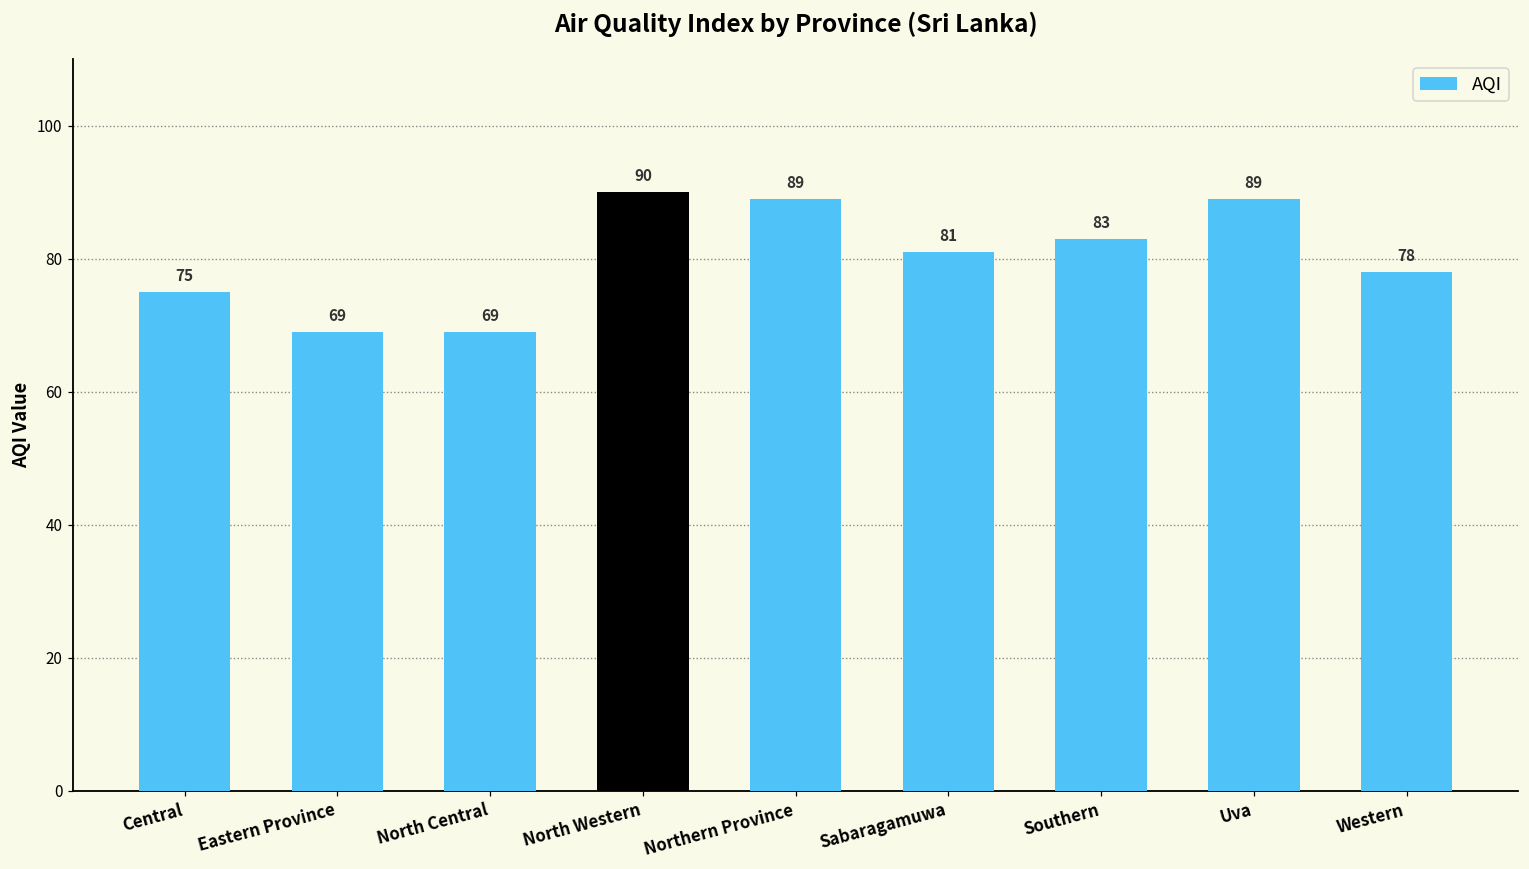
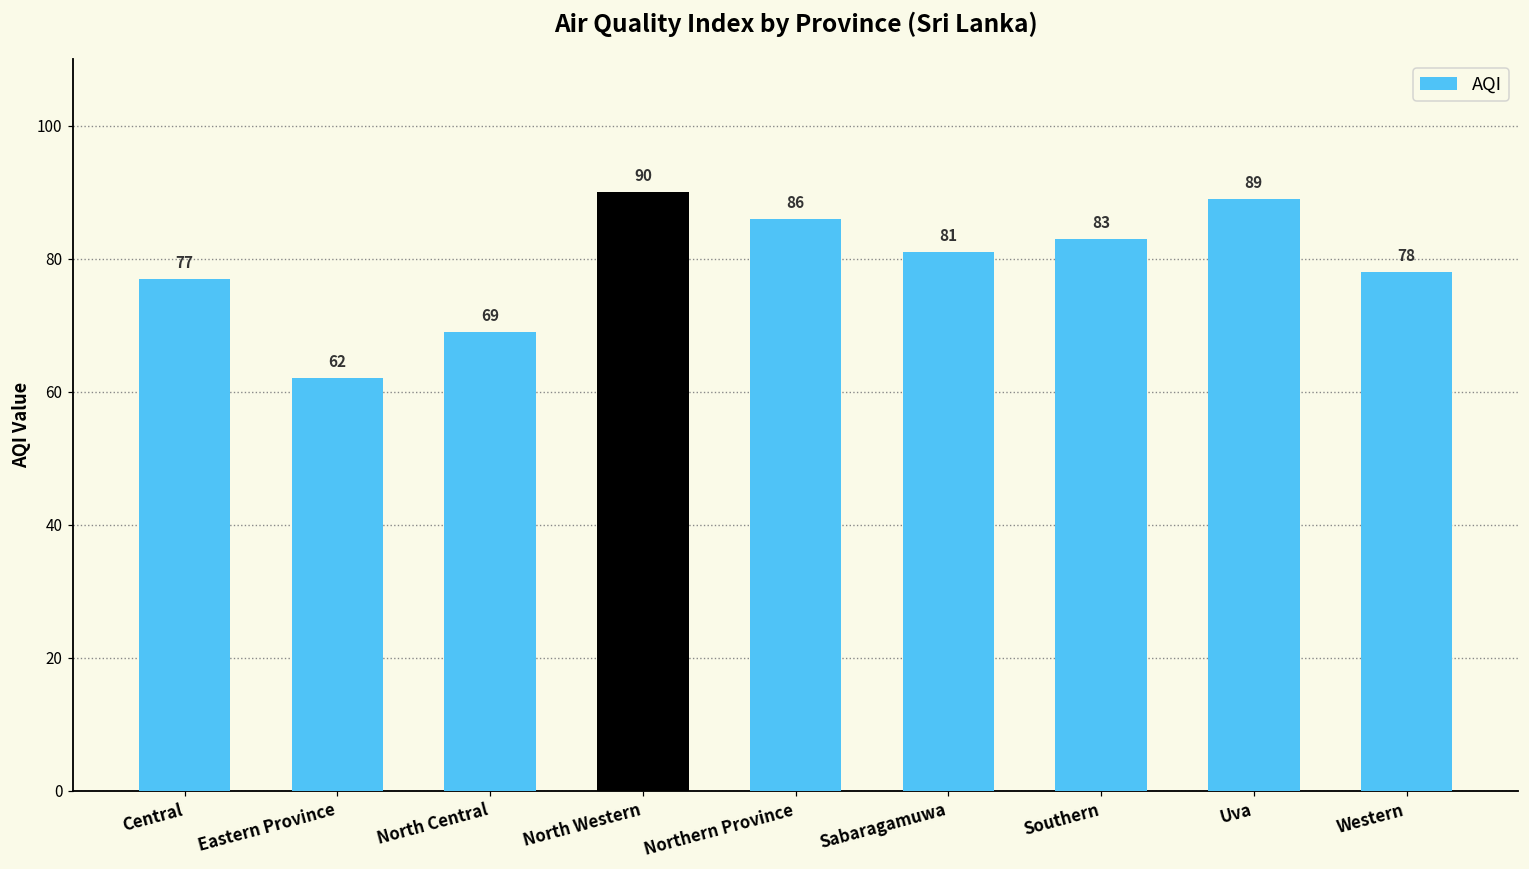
  {
-   "Central": 75,
-   "Eastern Province": 69,
+   "Central": 77,
+   "Eastern Province": 62,
    "North Central": 69,
    "North Western": 90,
-   "Northern Province": 89,
+   "Northern Province": 86,
    "Sabaragamuwa": 81,
    "Southern": 83,
    "Uva": 89,
    "Western": 78
  }
